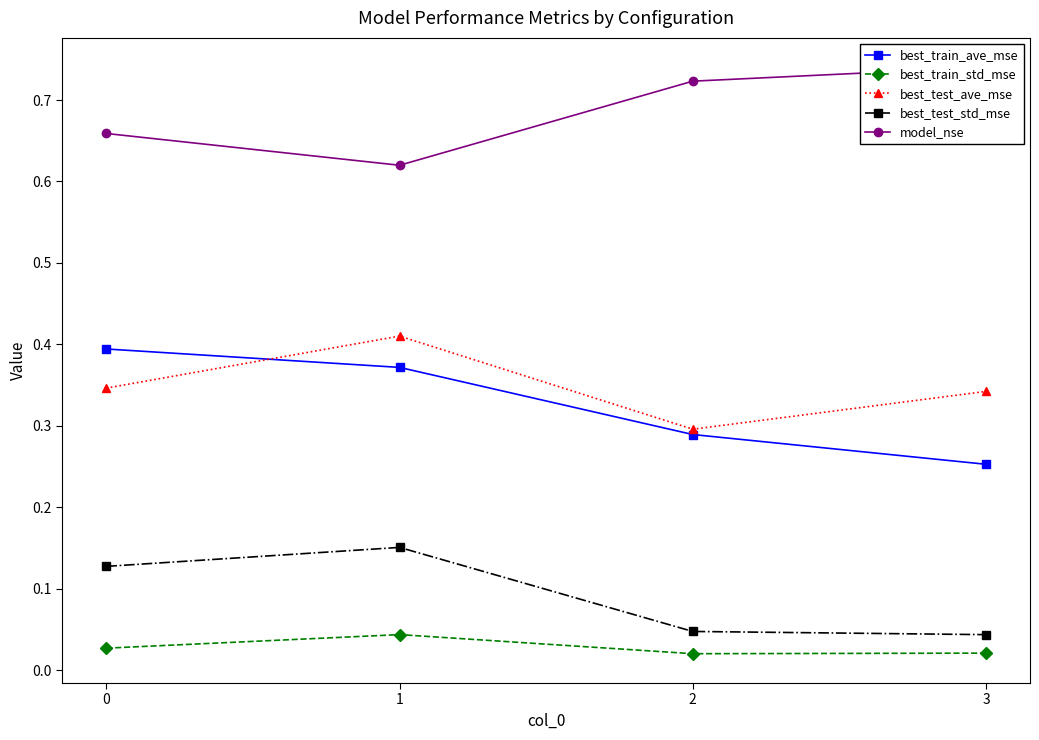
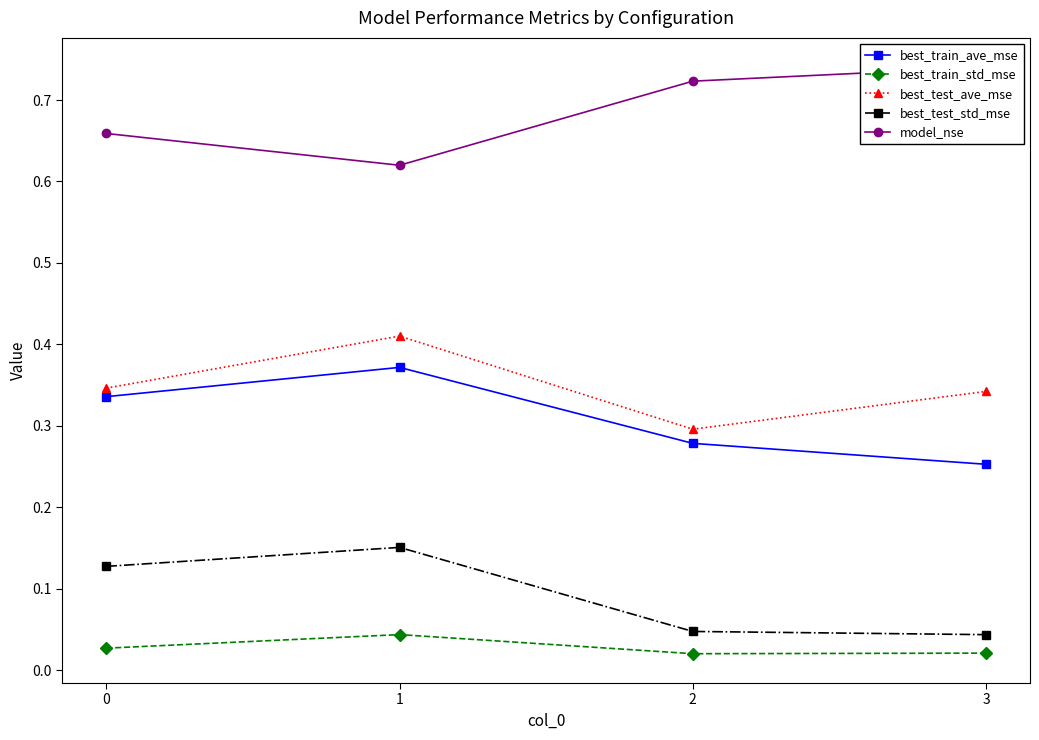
  {
    "best_train_ave_mse": {
-     "0": 0.39,
+     "0": 0.34,
      "1": 0.37,
-     "2": 0.29,
+     "2": 0.28,
      "3": 0.25
    },
    "best_train_std_mse": {
      "0": 0.03,
      "1": 0.04,
      "2": 0.02,
      "3": 0.02
    },
    "best_test_ave_mse": {
      "0": 0.35,
      "1": 0.41,
      "2": 0.30,
      "3": 0.34
    },
    "best_test_std_mse": {
      "0": 0.13,
      "1": 0.15,
      "2": 0.05,
      "3": 0.04
    },
    "model_nse": {
      "0": 0.66,
      "1": 0.62,
      "2": 0.72
    }
  }
